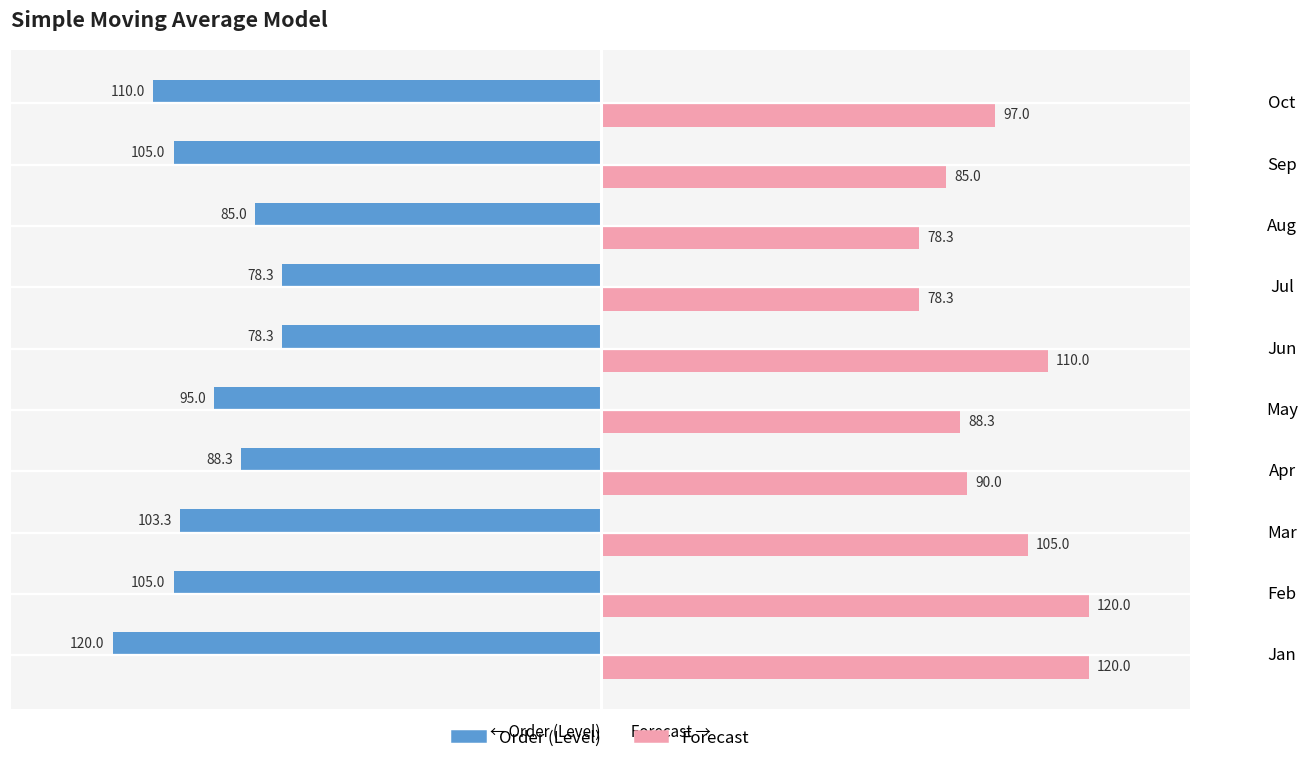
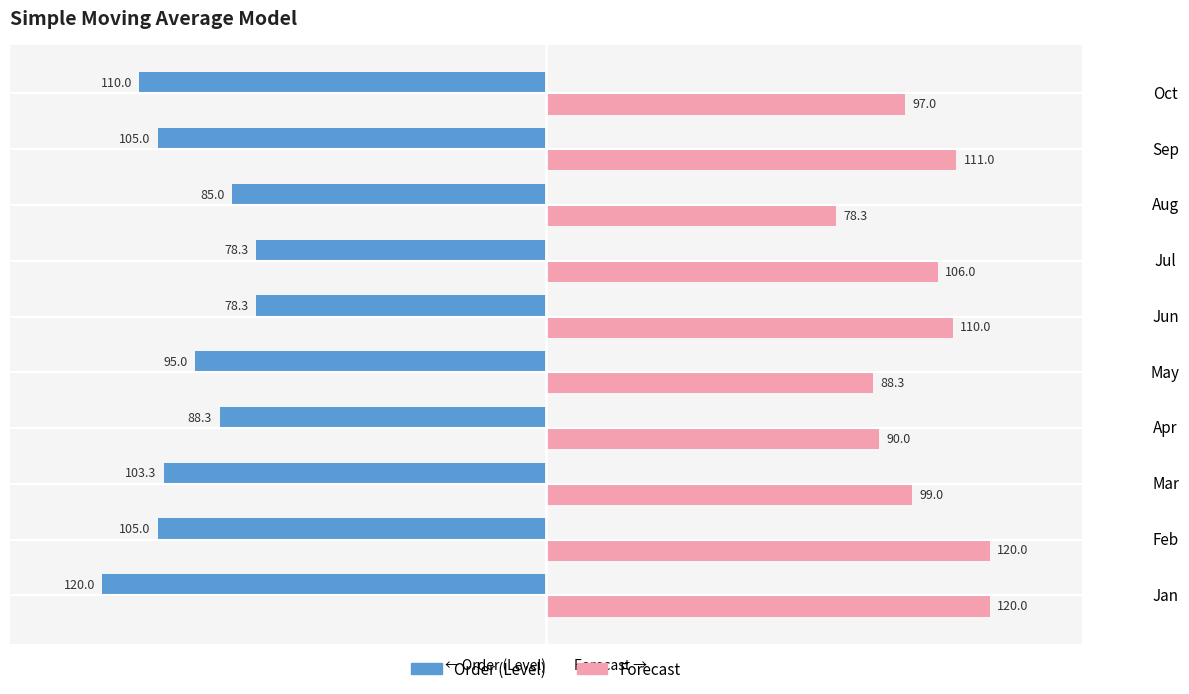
  {
    "Forecast": {
      "Oct": 97.0,
-     "Sep": 85.0,
+     "Sep": 111.0,
      "Aug": 78.3,
-     "Jul": 78.3,
+     "Jul": 106.0,
      "Jun": 110.0,
      "May": 88.3,
      "Apr": 90.0,
-     "Mar": 105.0,
+     "Mar": 99.0,
      "Feb": 120.0,
      "Jan": 120.0
    }
  }
